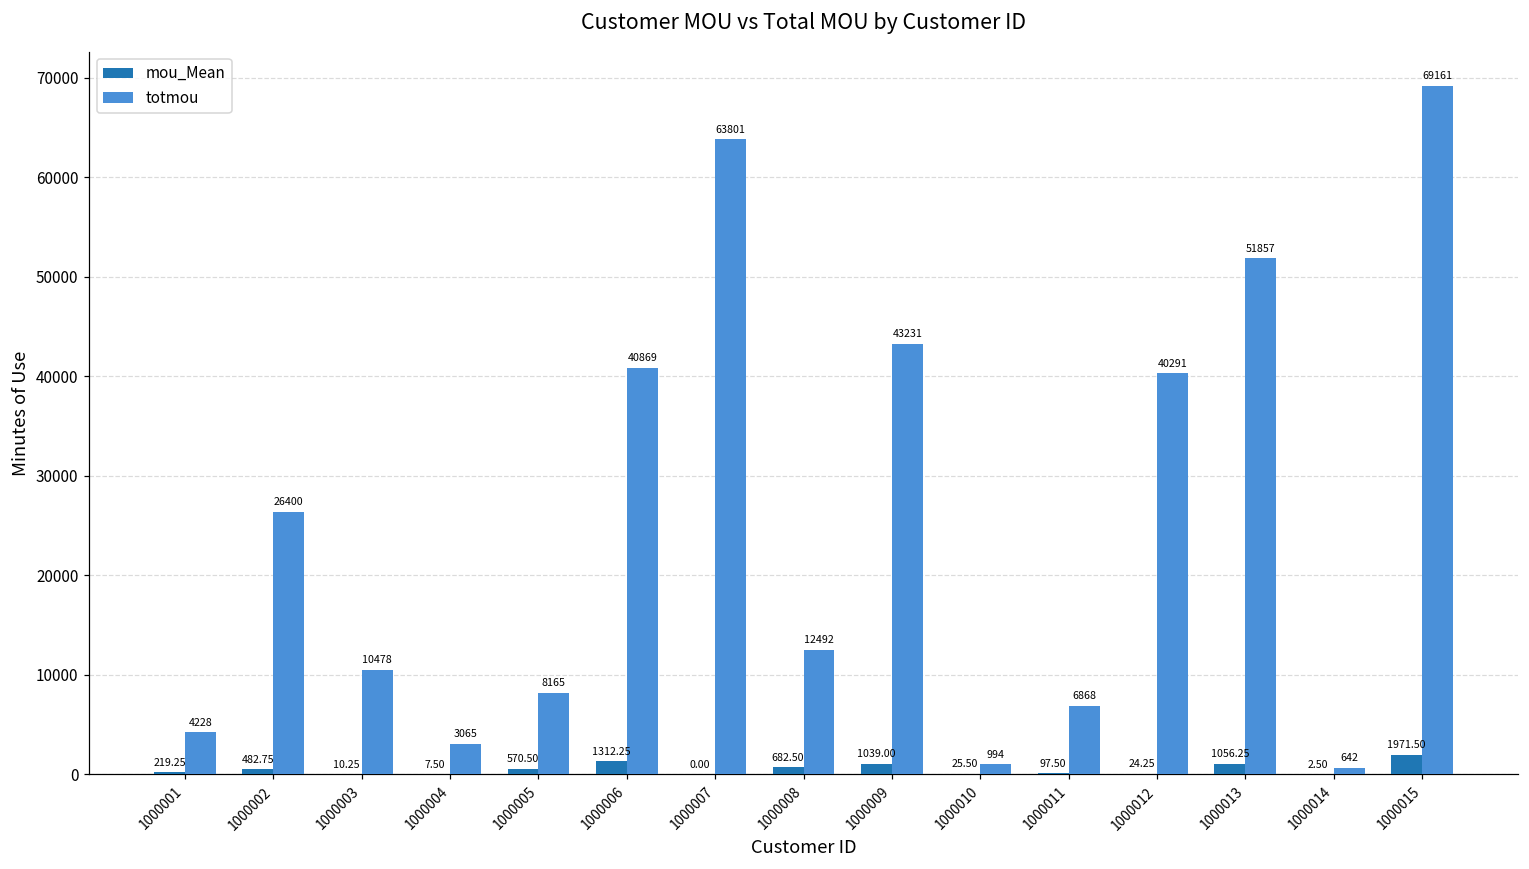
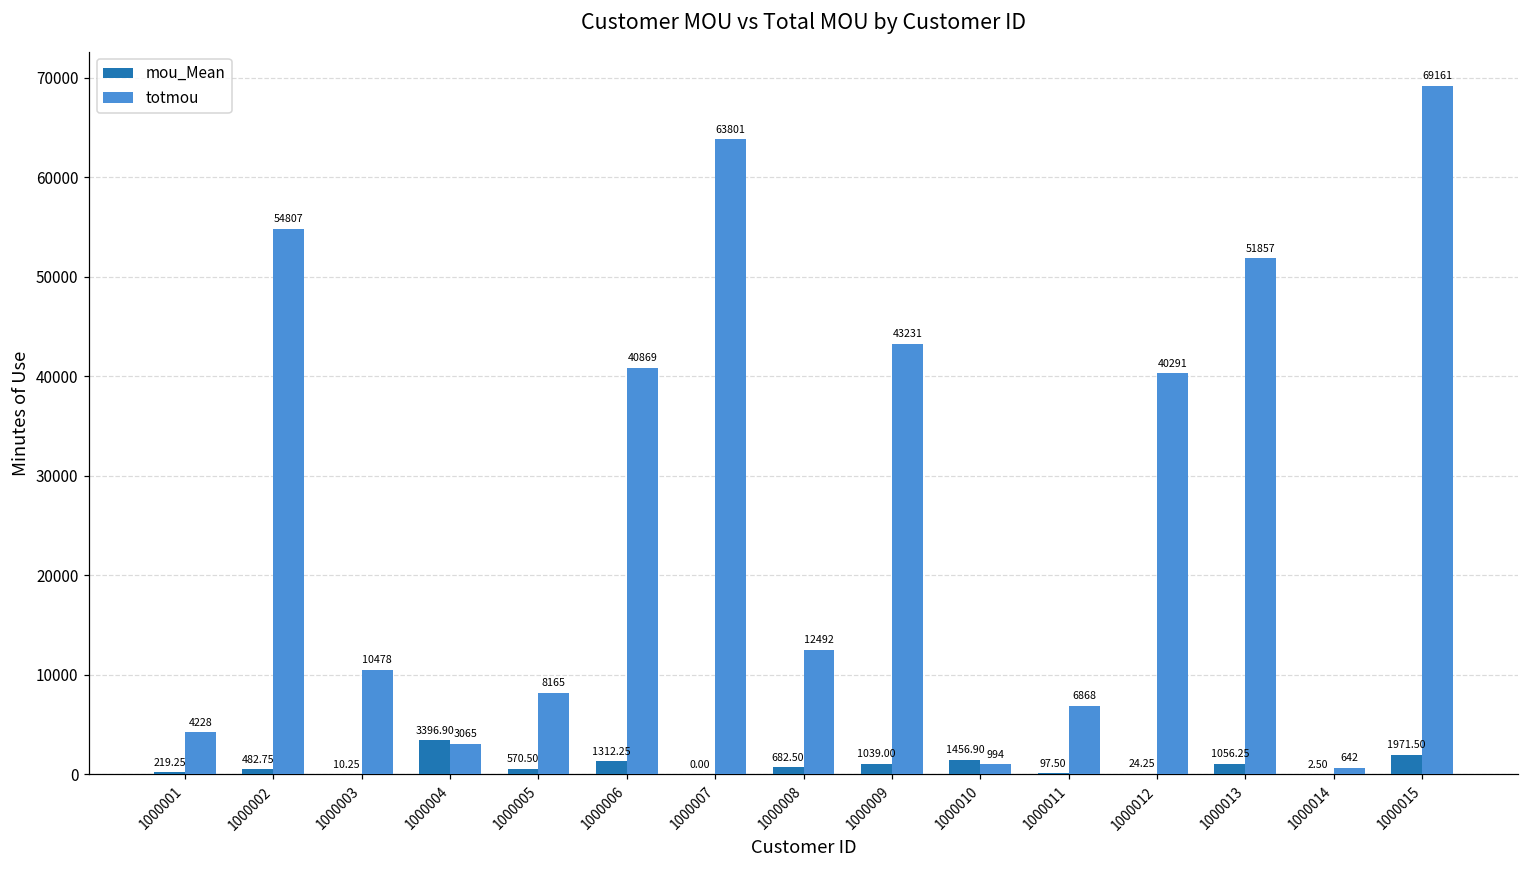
  {
    "mou_Mean": {
      "1000001": 219.25,
      "1000002": 482.75,
      "1000003": 10.25,
-     "1000004": 7.50,
+     "1000004": 3396.90,
      "1000005": 570.50,
      "1000006": 1312.25,
      "1000007": 0.00,
      "1000008": 682.50,
      "1000009": 1039.00,
-     "1000010": 25.50,
+     "1000010": 1456.90,
      "1000011": 97.50,
      "1000012": 24.25,
      "1000013": 1056.25,
      "1000014": 2.50,
      "1000015": 1971.50
    },
    "totmou": {
      "1000001": 4228,
-     "1000002": 26400,
+     "1000002": 54807,
      "1000003": 10478,
      "1000004": 3065,
      "1000005": 8165,
      "1000006": 40869,
      "1000007": 63801,
      "1000008": 12492,
      "1000009": 43231,
      "1000010": 994,
      "1000011": 6868,
      "1000012": 40291,
      "1000013": 51857,
      "1000014": 642,
      "1000015": 69161
    }
  }
